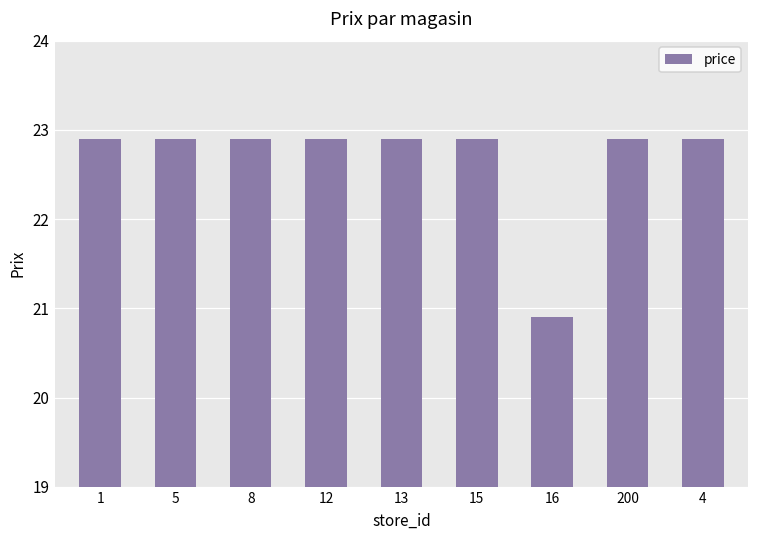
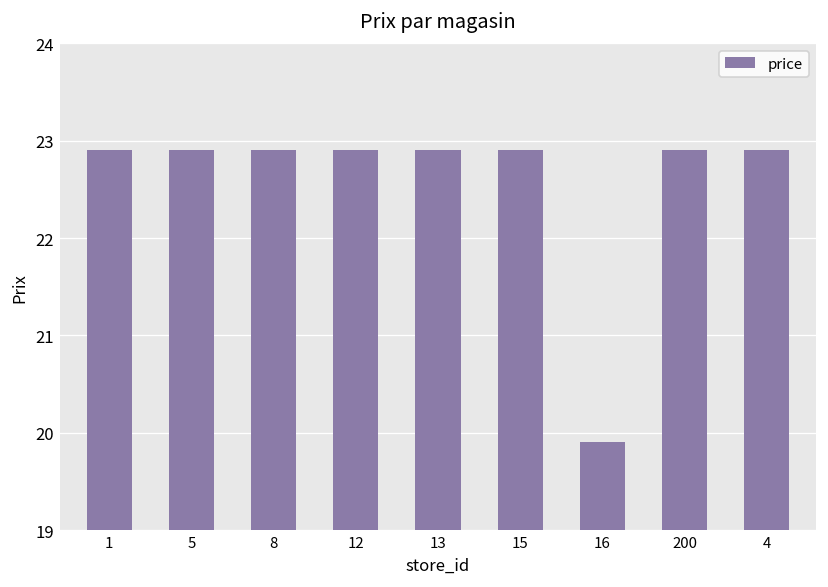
  {
    "1": 22.9,
    "5": 22.9,
    "8": 22.9,
    "12": 22.9,
    "13": 22.9,
    "15": 22.9,
-   "16": 20.9,
+   "16": 19.9,
    "200": 22.9,
    "4": 22.9
  }
